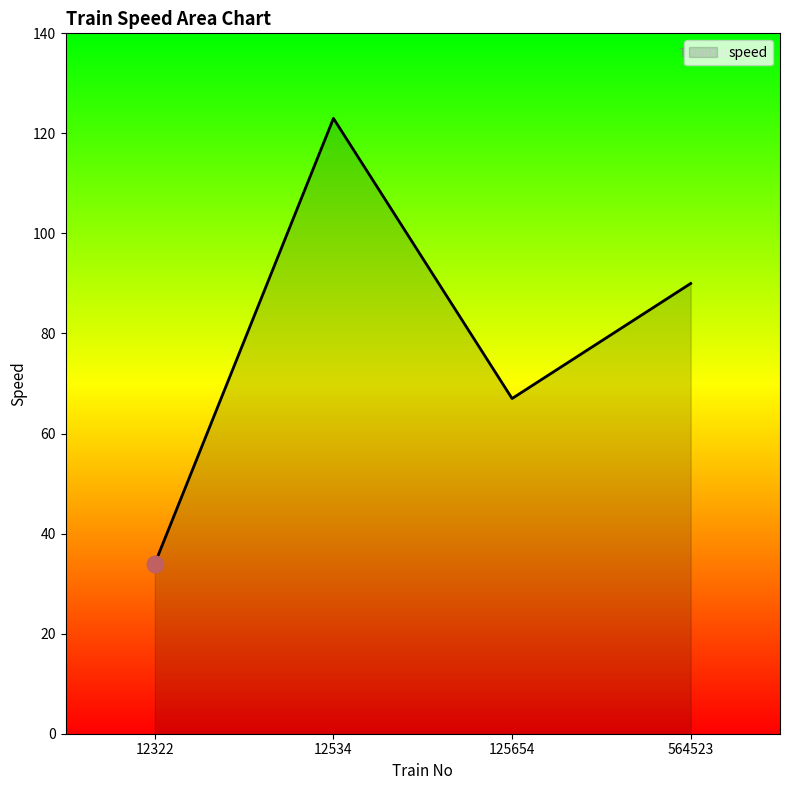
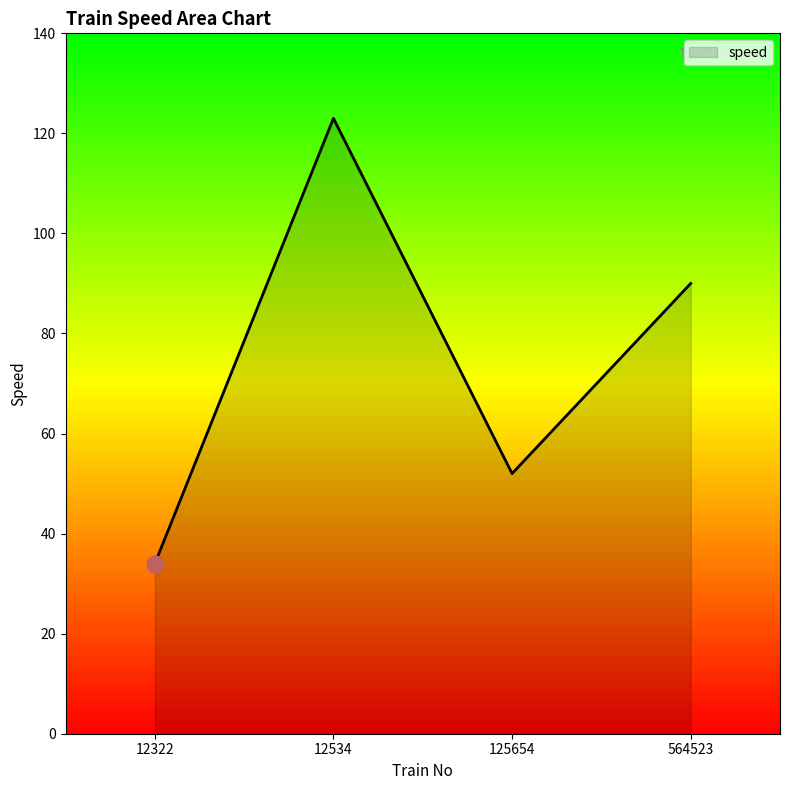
  {
    "speed": {
      "12534": 123,
-     "125654": 67,
+     "125654": 52,
      "564523": 90
    }
  }
